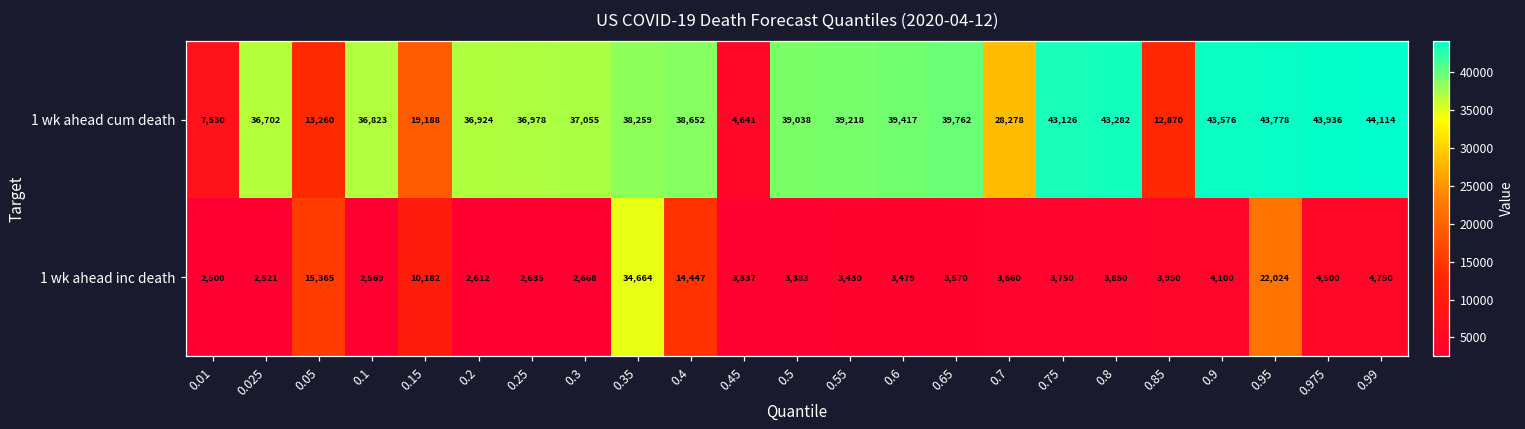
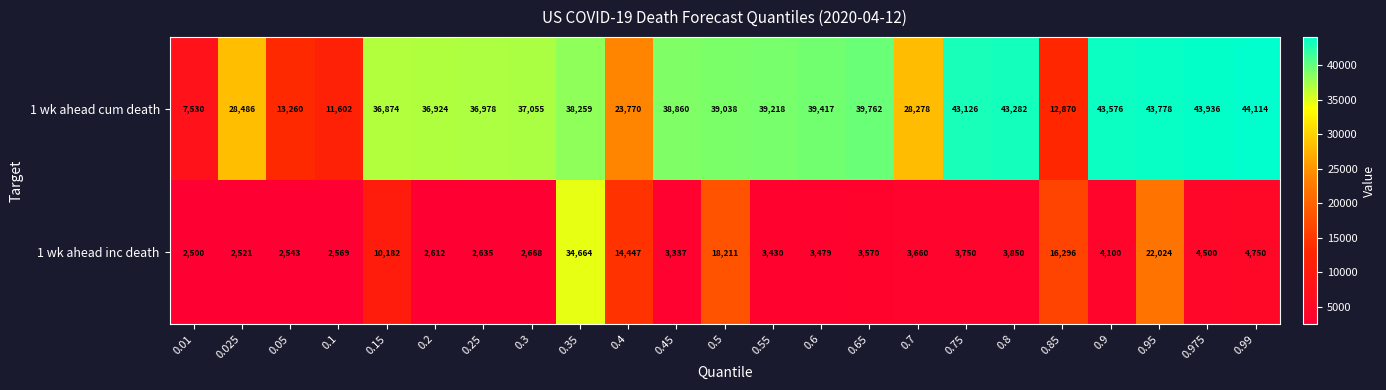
  {
    "1 wk ahead cum death": {
      "0.01": "7,530",
-     "0.025": "36,702",
+     "0.025": "28,486",
      "0.05": "13,260",
-     "0.1": "36,823",
-     "0.15": "19,188",
+     "0.1": "11,602",
+     "0.15": "36,874",
      "0.2": "36,924",
      "0.25": "36,978",
      "0.3": "37,055",
      "0.35": "38,259",
-     "0.4": "38,652",
-     "0.45": "4,641",
+     "0.4": "23,770",
+     "0.45": "38,860",
      "0.5": "39,038",
      "0.55": "39,218",
      "0.6": "39,417",
      "0.65": "39,762",
      "0.7": "28,278",
      "0.75": "43,126",
      "0.8": "43,282",
      "0.85": "12,870",
      "0.9": "43,576",
      "0.95": "43,778",
      "0.975": "43,936",
      "0.99": "44,114"
    },
    "1 wk ahead inc death": {
      "0.01": "2,500",
      "0.025": "2,521",
-     "0.05": "15,365",
+     "0.05": "2,543",
      "0.1": "2,569",
      "0.15": "10,182",
      "0.2": "2,612",
      "0.25": "2,635",
      "0.3": "2,668",
      "0.35": "34,664",
      "0.4": "14,447",
      "0.45": "3,337",
-     "0.5": "3,383",
+     "0.5": "18,211",
      "0.55": "3,430",
      "0.6": "3,479",
      "0.65": "3,570",
      "0.7": "3,660",
      "0.75": "3,750",
      "0.8": "3,850",
-     "0.85": "3,950",
+     "0.85": "16,296",
      "0.9": "4,100",
      "0.95": "22,024",
      "0.975": "4,500",
      "0.99": "4,750"
    }
  }
